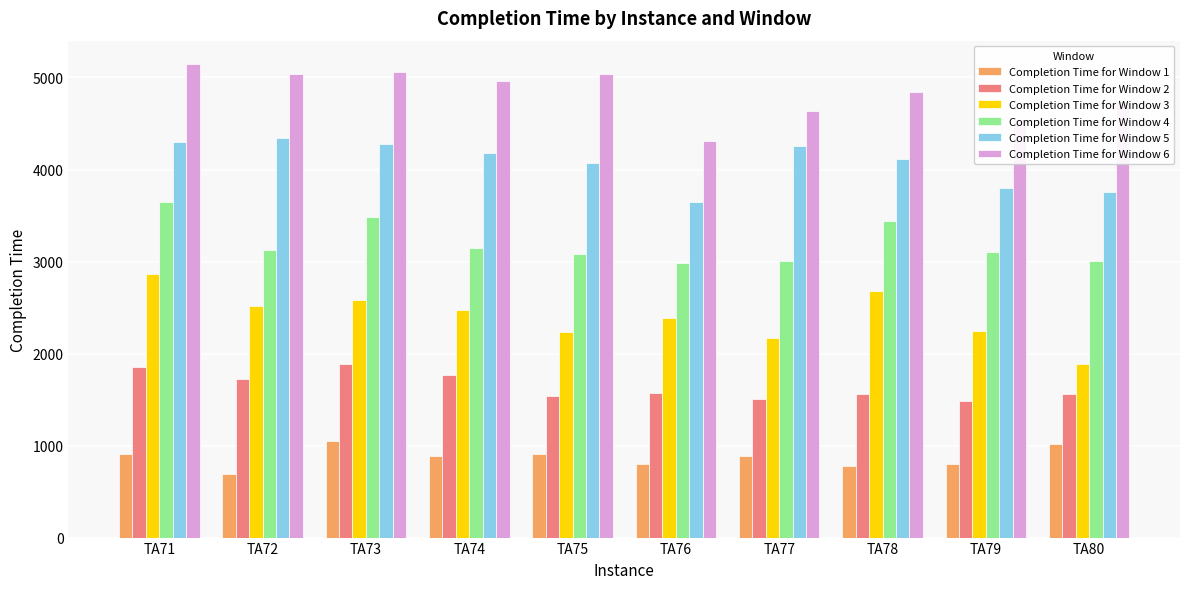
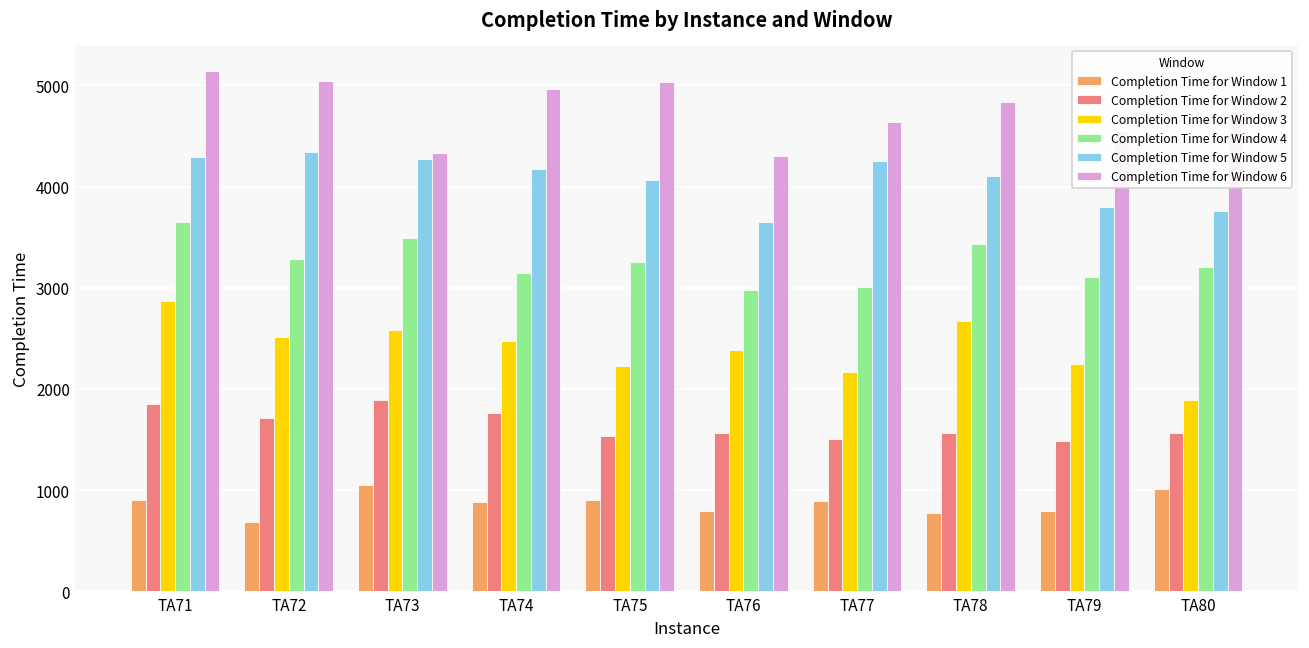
  {
    "Completion Time for Window 3": {
      "TA71": 2900,
      "TA72": 2500,
      "TA73": 2600,
      "TA74": 2500,
      "TA75": 2200,
      "TA76": 2400,
      "TA77": 2200,
      "TA78": 2700,
      "TA79": 2200,
      "TA80": 1900
    },
    "Completion Time for Window 4": {
      "TA71": 3600,
-     "TA72": 3100,
+     "TA72": 3300,
      "TA73": 3500,
      "TA74": 3100,
-     "TA75": 3100,
+     "TA75": 3300,
      "TA76": 3000,
      "TA77": 3000,
      "TA78": 3400,
      "TA79": 3100,
-     "TA80": 3000
+     "TA80": 3200
    },
    "Completion Time for Window 5": {
      "TA71": 4300,
      "TA72": 4300,
      "TA73": 4300,
      "TA74": 4200,
      "TA75": 4100,
      "TA76": 3600,
      "TA77": 4300,
      "TA78": 4100,
      "TA79": 3800,
      "TA80": 3800
    },
    "Completion Time for Window 6": {
      "TA71": 5100,
      "TA72": 5000,
-     "TA73": 5100,
+     "TA73": 4300,
      "TA74": 5000,
      "TA75": 5000,
      "TA76": 4300,
      "TA77": 4600,
      "TA78": 4800
    }
  }
